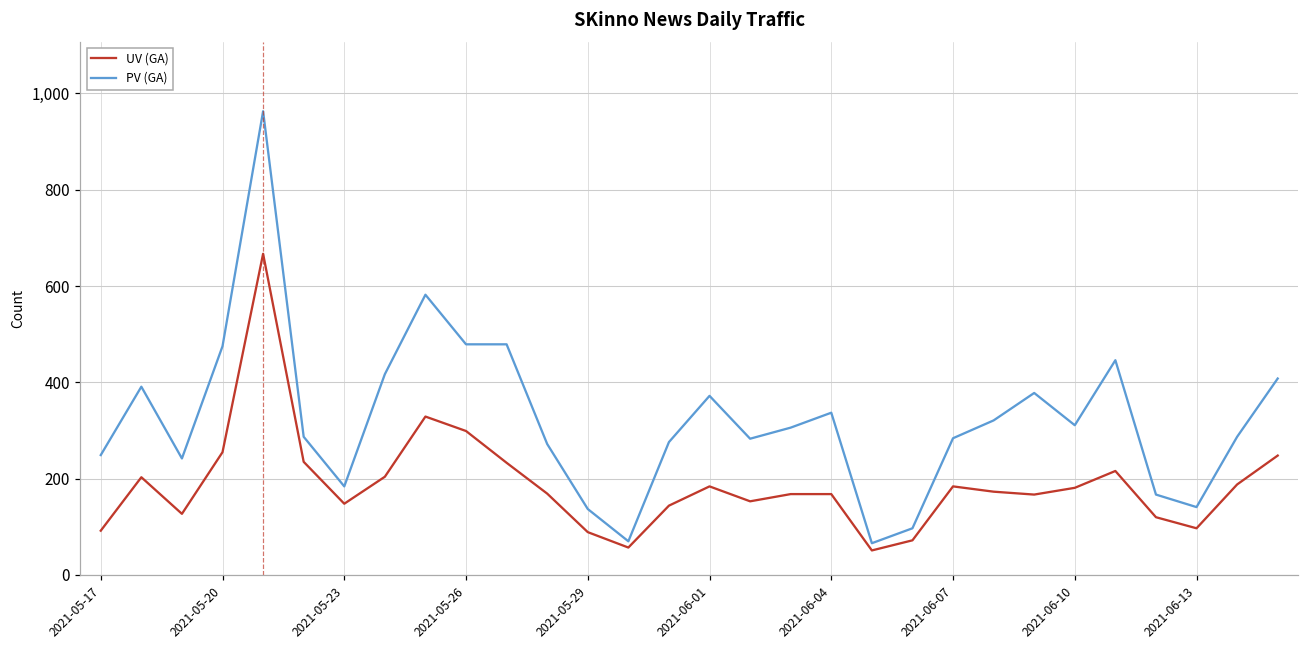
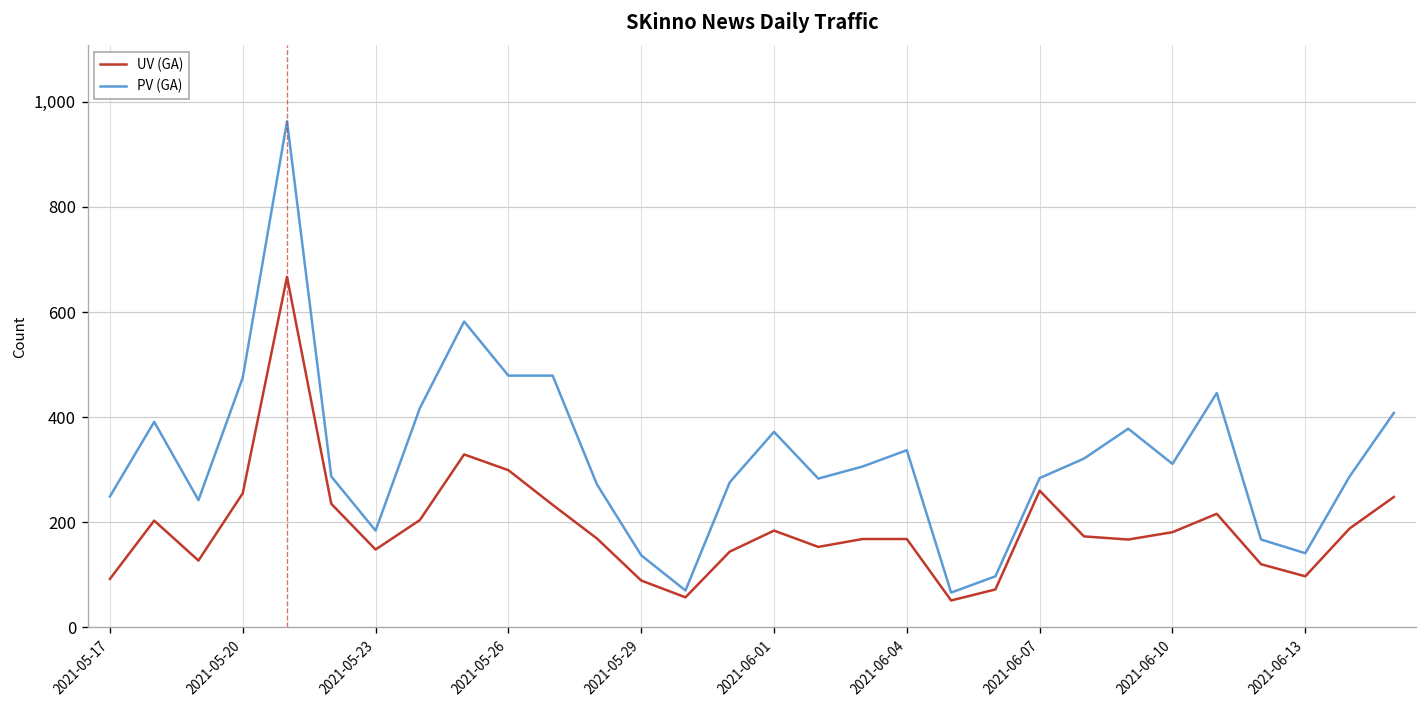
  {
    "UV (GA)": {
      "2021-05-17": 90,
      "2021-05-20": 260,
      "2021-05-23": 150,
      "2021-05-26": 300,
      "2021-05-29": 90,
      "2021-06-01": 180,
      "2021-06-04": 170,
-     "2021-06-07": 180,
+     "2021-06-07": 260,
      "2021-06-10": 180,
      "2021-06-13": 100
    },
    "PV (GA)": {
      "2021-05-17": 250,
      "2021-05-20": 480,
      "2021-05-23": 180,
      "2021-05-26": 480,
      "2021-05-29": 140,
      "2021-06-01": 370,
      "2021-06-04": 340,
      "2021-06-07": 280,
      "2021-06-10": 310,
      "2021-06-13": 140
    }
  }
